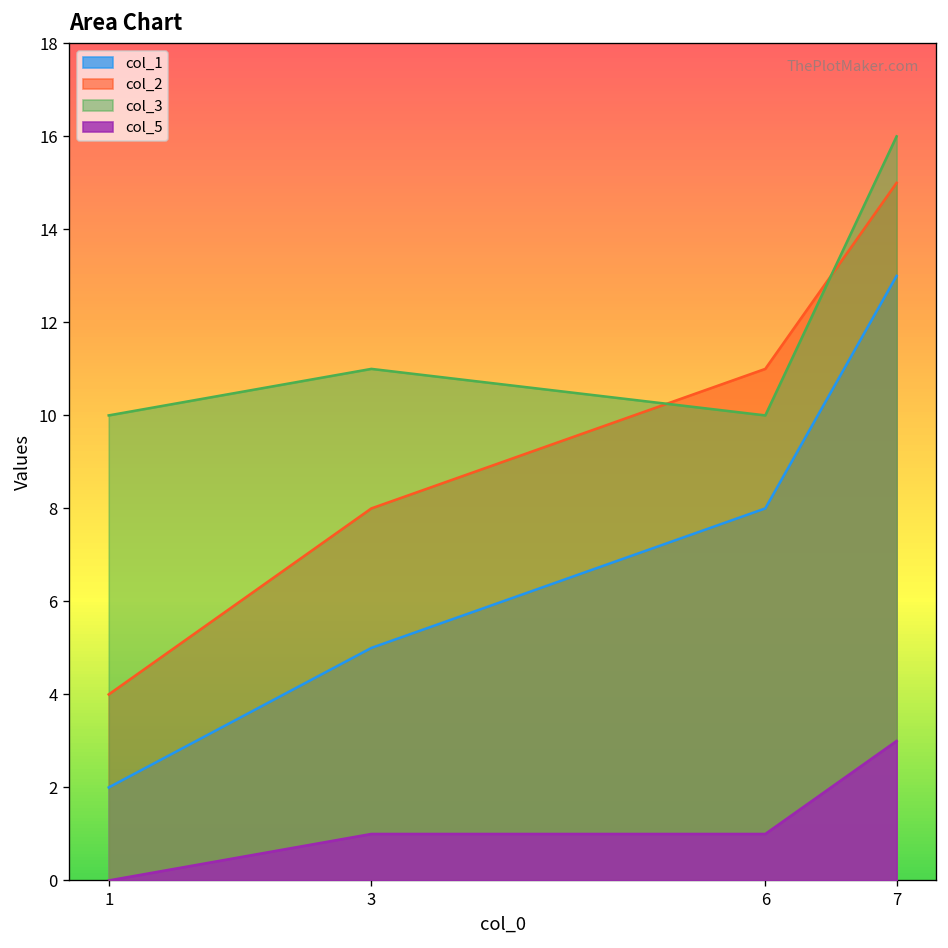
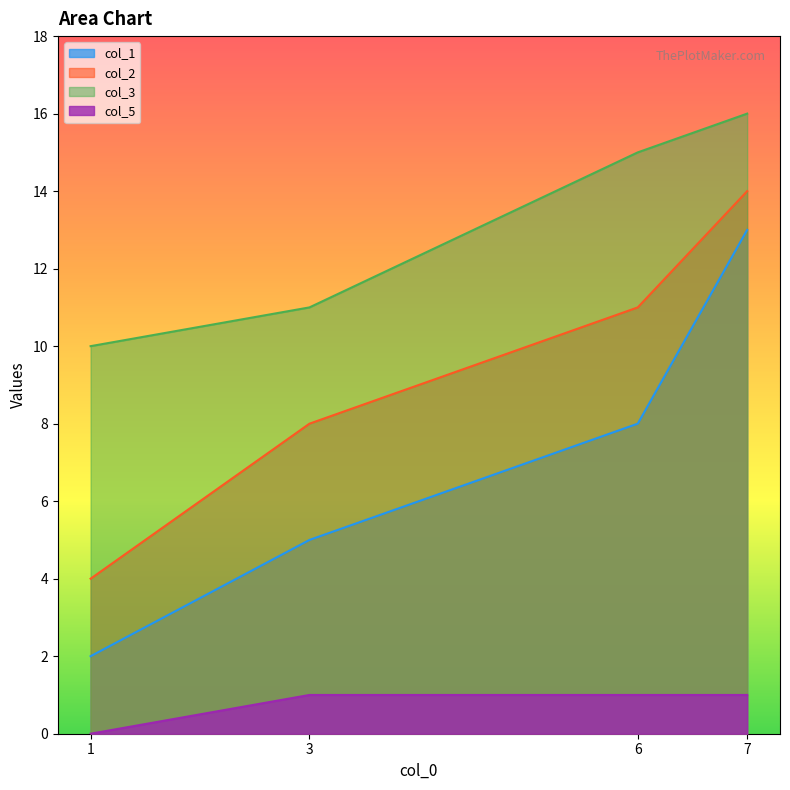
  {
    "col_1": {
      "1": 2,
      "3": 5,
      "6": 8,
      "7": 13
    },
    "col_2": {
      "1": 4,
      "3": 8,
      "6": 11,
-     "7": 15
+     "7": 14
    },
    "col_3": {
      "1": 10,
      "3": 11,
-     "6": 10,
+     "6": 15,
      "7": 16
    },
    "col_5": {
      "1": 0,
      "3": 1,
      "6": 1,
-     "7": 3
+     "7": 1
    }
  }
